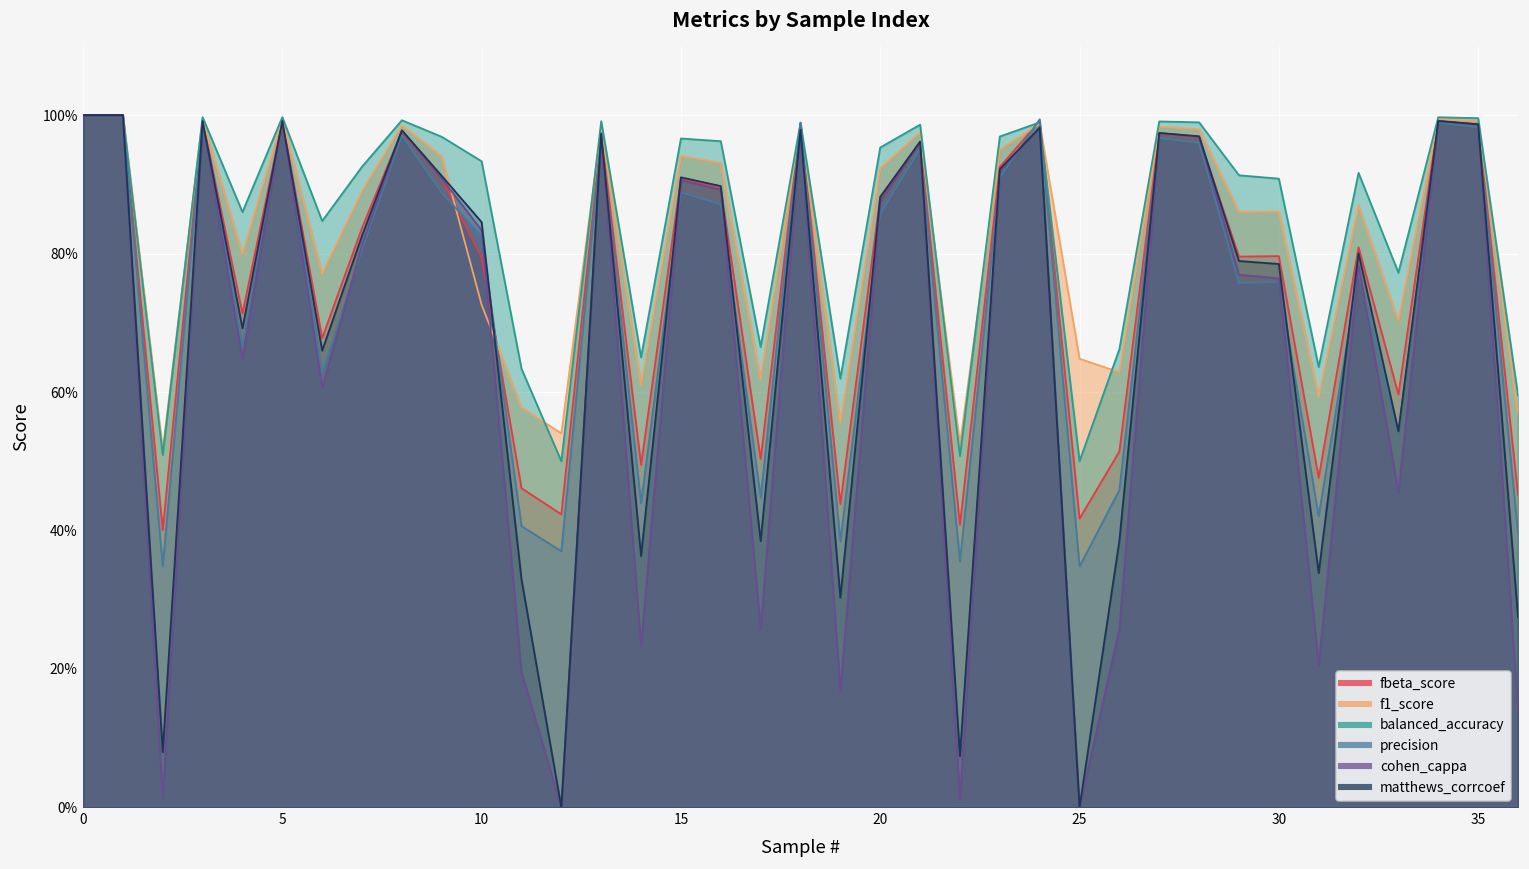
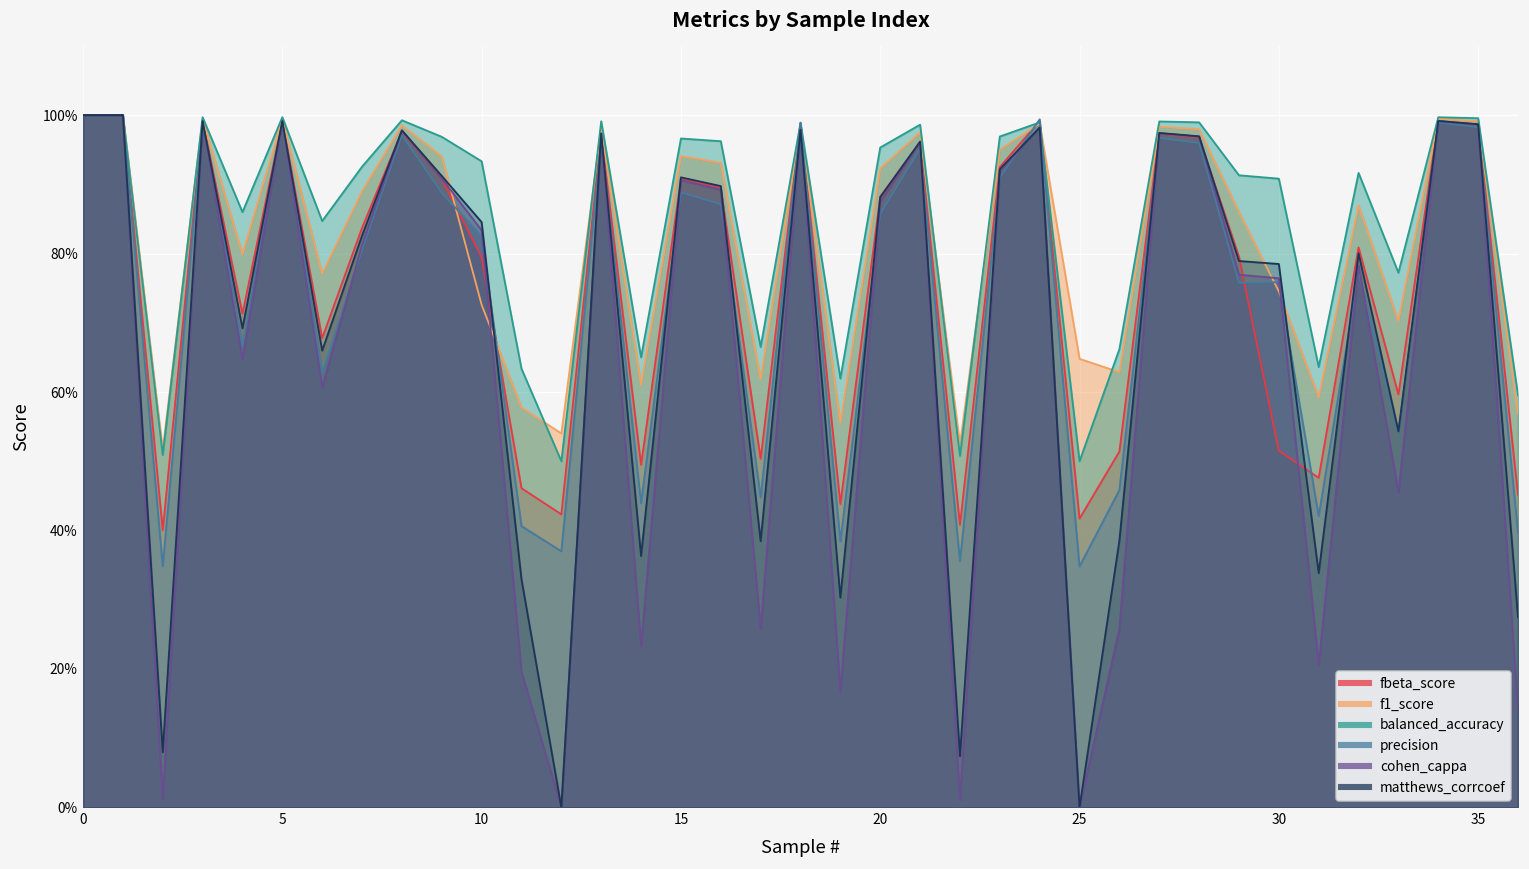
  {
    "fbeta_score": {
      "10": "79%",
      "25": "42%",
-     "30": "80%"
+     "30": "52%"
    },
    "f1_score": {
      "10": "73%",
      "15": "94%",
      "20": "92%",
      "25": "65%",
-     "30": "86%",
+     "30": "75%",
      "35": "99%"
    }
  }
